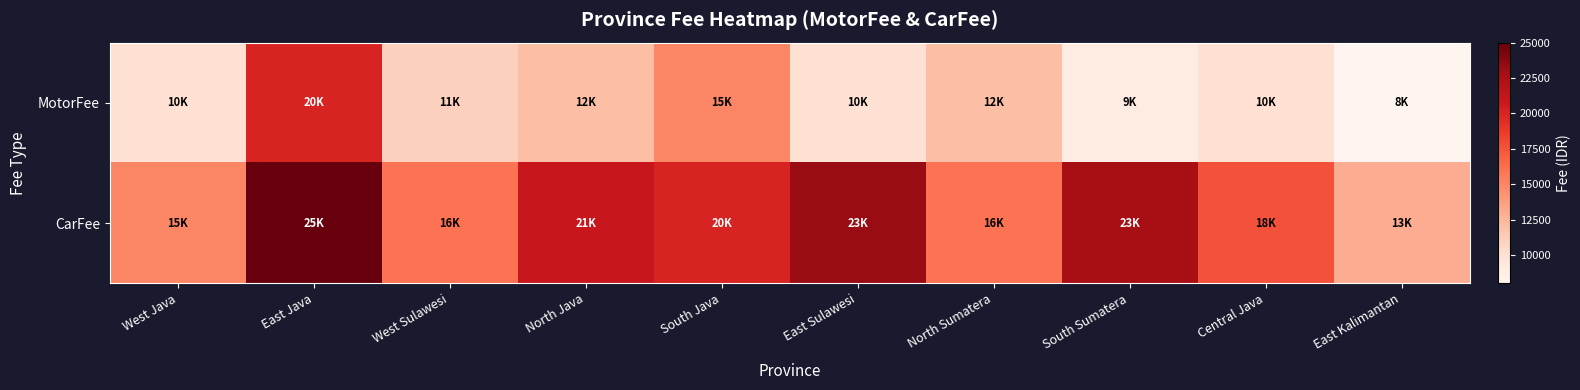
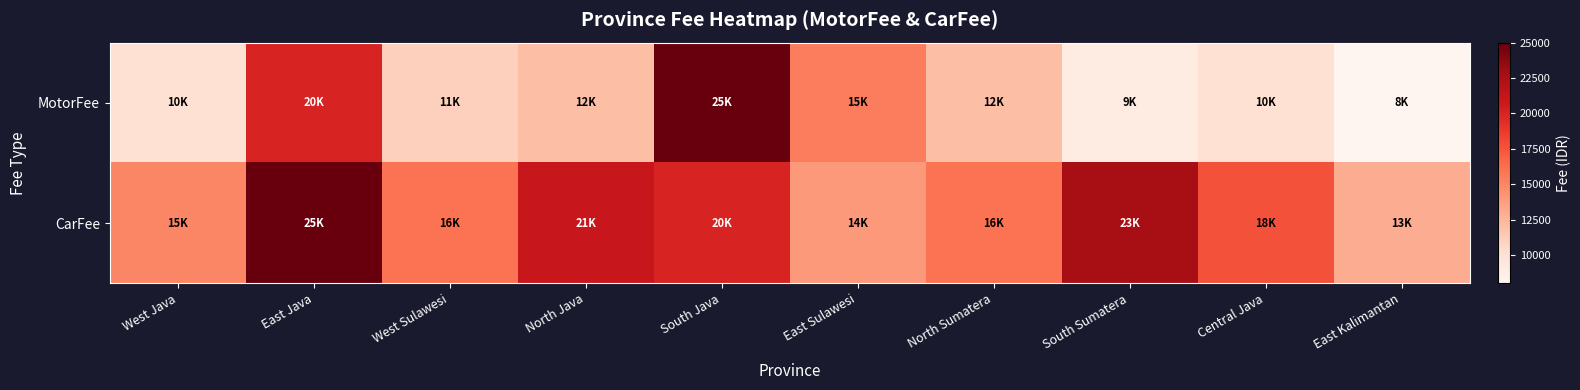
  {
    "MotorFee": {
      "West Java": "10K",
      "East Java": "20K",
      "West Sulawesi": "11K",
      "North Java": "12K",
-     "South Java": "15K",
-     "East Sulawesi": "10K",
+     "South Java": "25K",
+     "East Sulawesi": "15K",
      "North Sumatera": "12K",
      "South Sumatera": "9K",
      "Central Java": "10K",
      "East Kalimantan": "8K"
    },
    "CarFee": {
      "West Java": "15K",
      "East Java": "25K",
      "West Sulawesi": "16K",
      "North Java": "21K",
      "South Java": "20K",
-     "East Sulawesi": "23K",
+     "East Sulawesi": "14K",
      "North Sumatera": "16K",
      "South Sumatera": "23K",
      "Central Java": "18K",
      "East Kalimantan": "13K"
    }
  }
